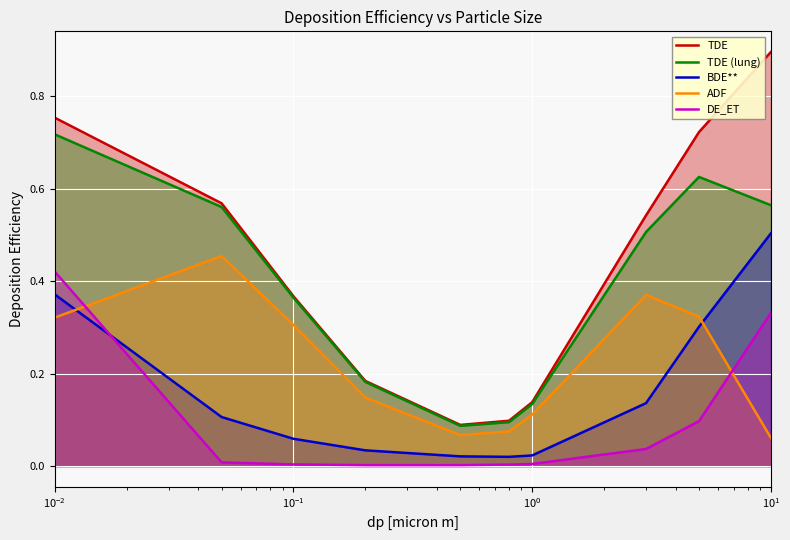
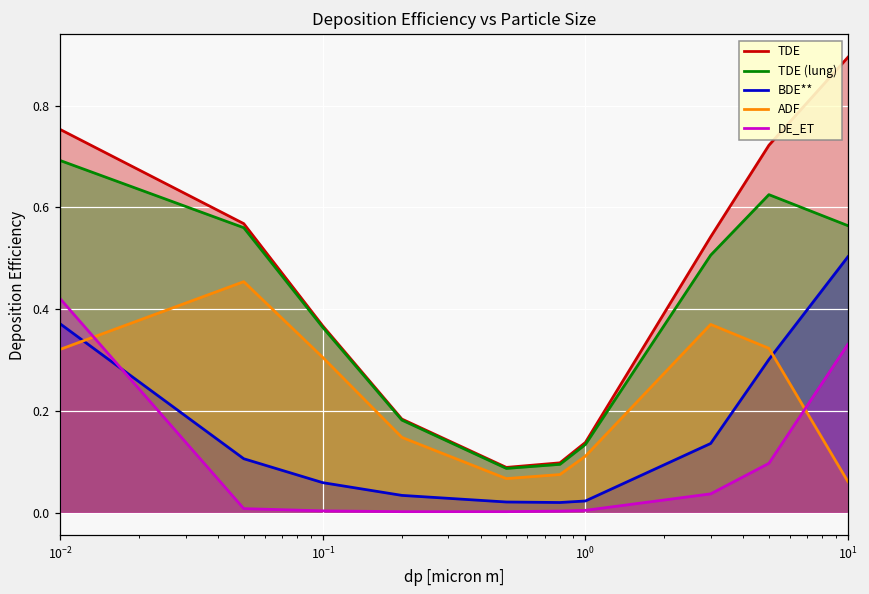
  {
    "TDE": {
      "10^-2": 0.75,
      "10^1": 0.90
    },
    "TDE (lung)": {
-     "10^-2": 0.72,
+     "10^-2": 0.69,
      "10^1": 0.56
    },
    "BDE**": {
      "10^-2": 0.37,
      "10^-1": 0.06,
      "10^0": 0.02,
      "10^1": 0.50
    },
    "ADF": {
      "10^-2": 0.32,
      "10^-1": 0.31,
      "10^0": 0.11,
      "10^1": 0.06
    },
    "DE_ET": {
      "10^-2": 0.42,
      "10^-1": 0.00,
      "10^0": 0.00,
      "10^1": 0.33
    }
  }
